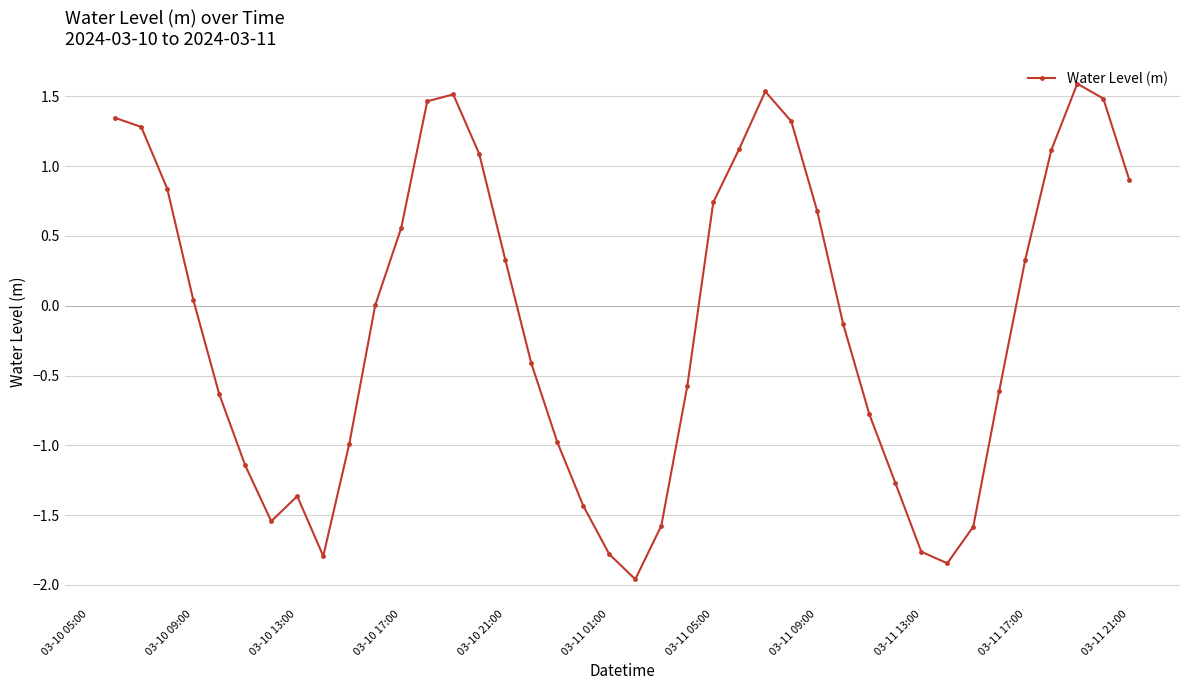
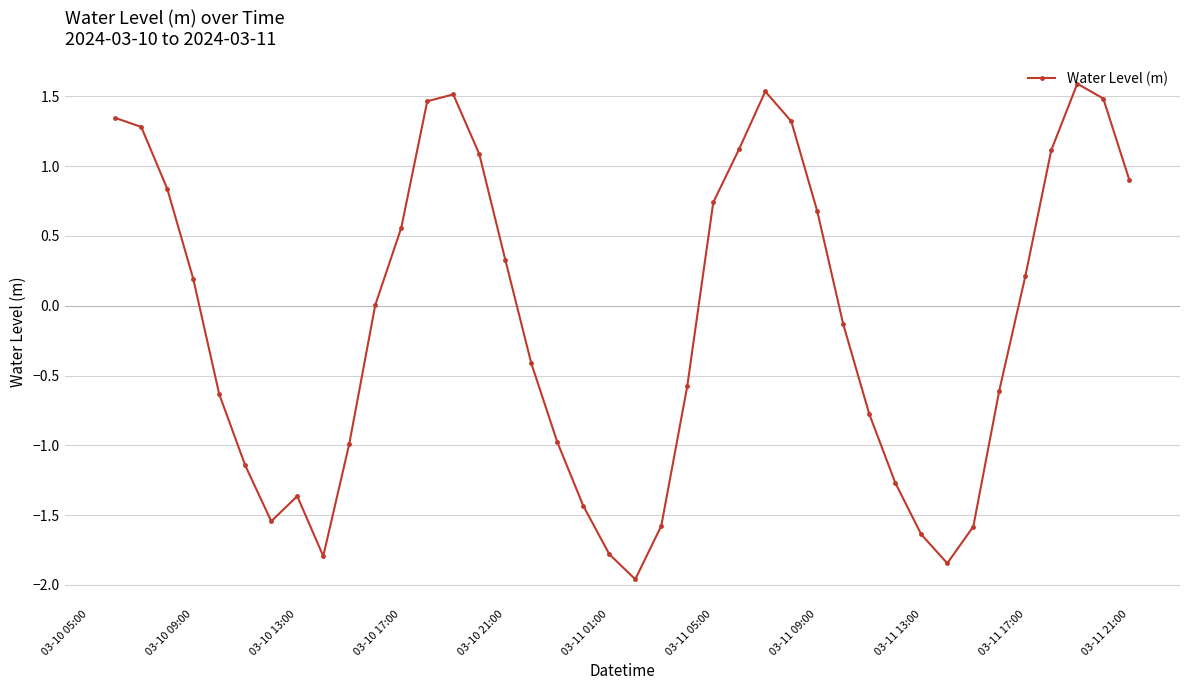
  {
-   "03-10 09:00": 0.04,
+   "03-10 09:00": 0.19,
    "03-10 13:00": -1.36,
    "03-10 17:00": 0.56,
    "03-10 21:00": 0.33,
    "03-11 01:00": -1.78,
    "03-11 05:00": 0.74,
    "03-11 09:00": 0.68,
-   "03-11 13:00": -1.76,
-   "03-11 17:00": 0.33,
+   "03-11 13:00": -1.64,
+   "03-11 17:00": 0.21,
    "03-11 21:00": 0.90
  }
